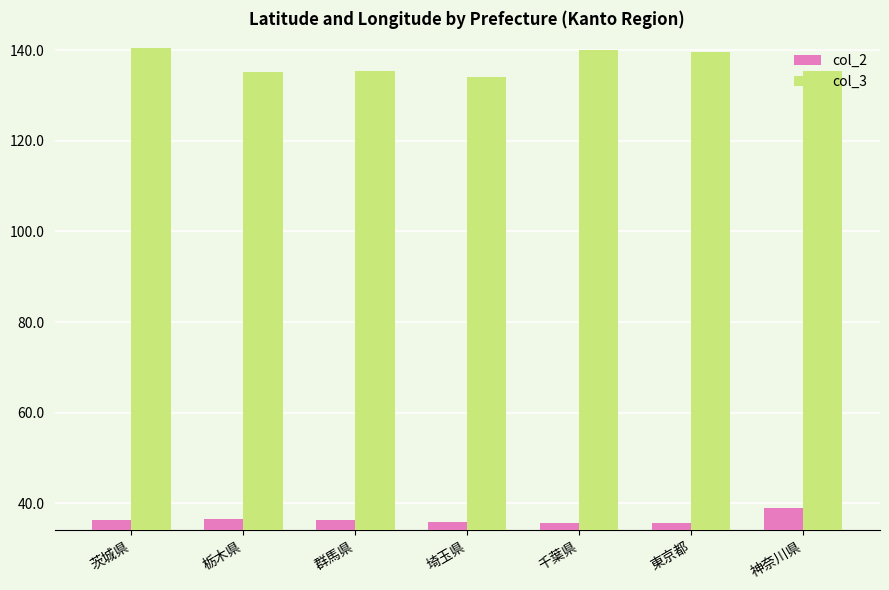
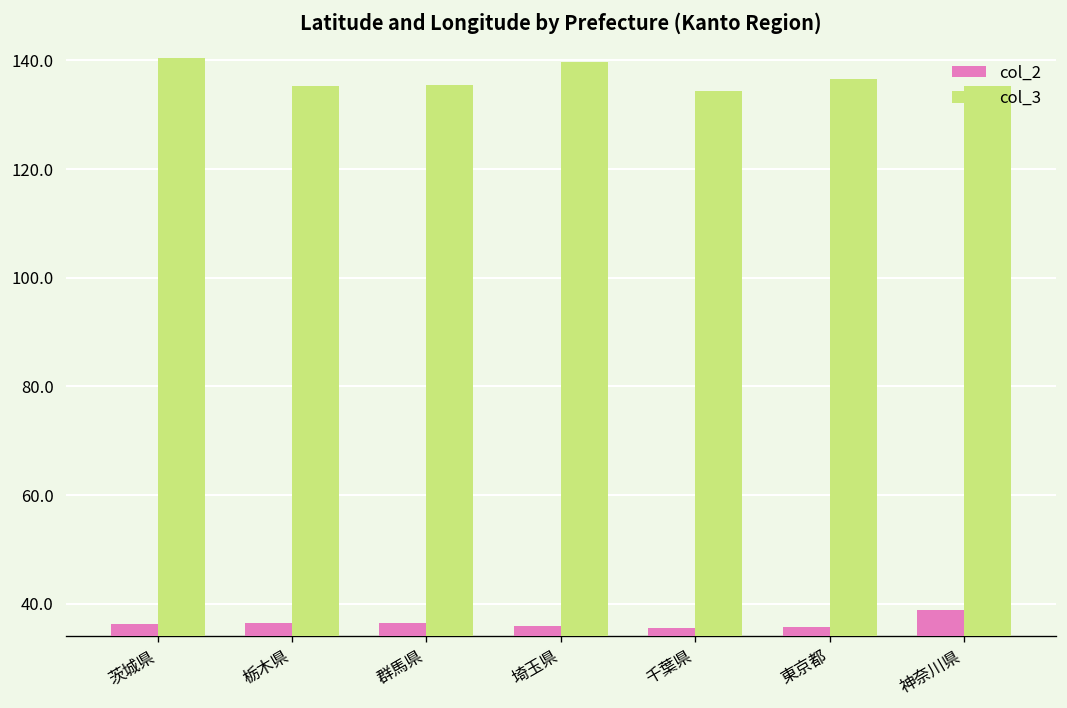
  {
    "col_2": {
      "茨城県": 36,
      "栃木県": 37,
      "群馬県": 36,
      "埼玉県": 36,
      "千葉県": 36,
      "東京都": 36,
      "神奈川県": 39
    },
    "col_3": {
      "茨城県": 140,
      "栃木県": 135,
      "群馬県": 135,
-     "埼玉県": 134,
-     "千葉県": 140,
-     "東京都": 140,
+     "埼玉県": 140,
+     "千葉県": 134,
+     "東京都": 137,
      "神奈川県": 135
    }
  }
